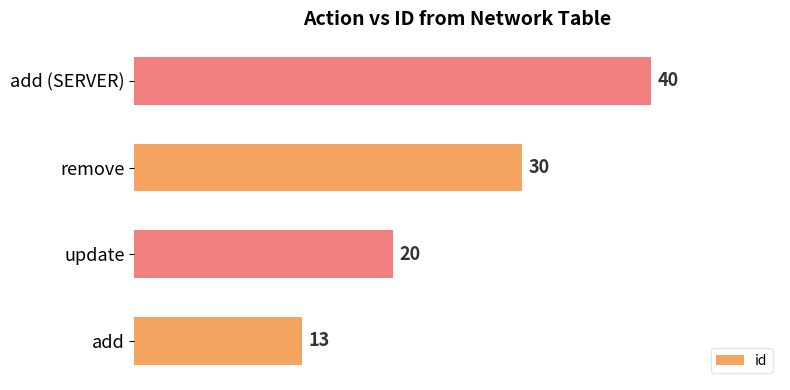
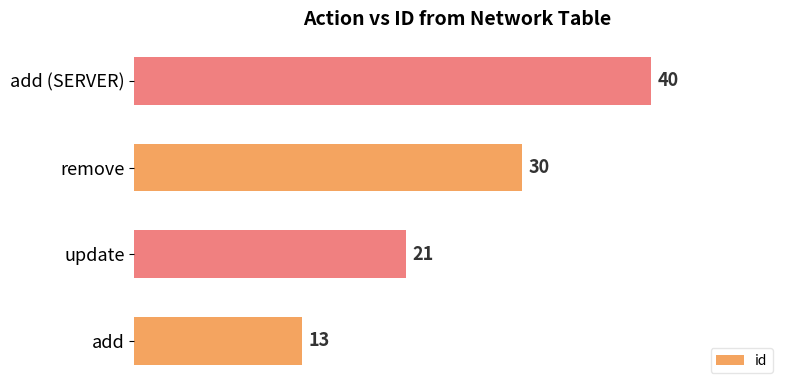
  {
    "add (SERVER)": 40,
    "remove": 30,
-   "update": 20,
+   "update": 21,
    "add": 13
  }
